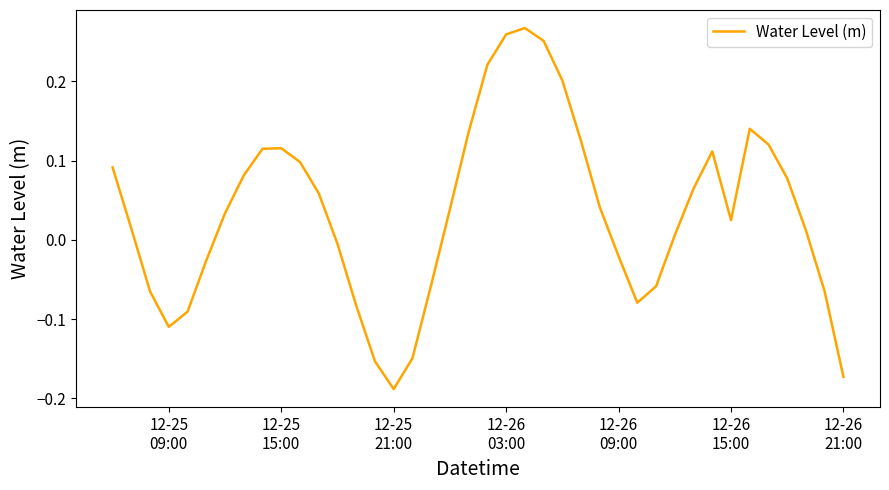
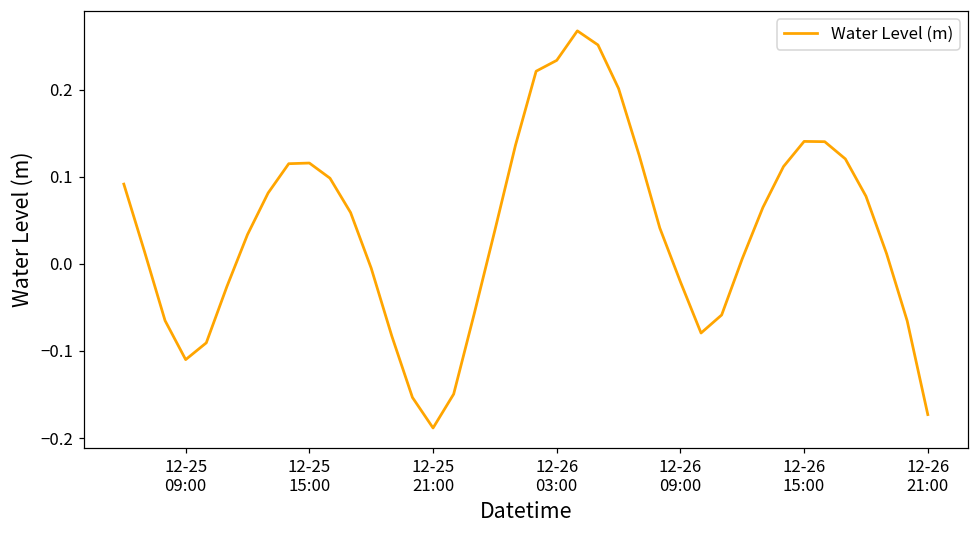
  {
    "12-25 09:00": -0.11,
    "12-25 15:00": 0.12,
    "12-25 21:00": -0.19,
-   "12-26 03:00": 0.26,
+   "12-26 03:00": 0.23,
    "12-26 09:00": -0.02,
-   "12-26 15:00": 0.02,
+   "12-26 15:00": 0.14,
    "12-26 21:00": -0.17
  }
